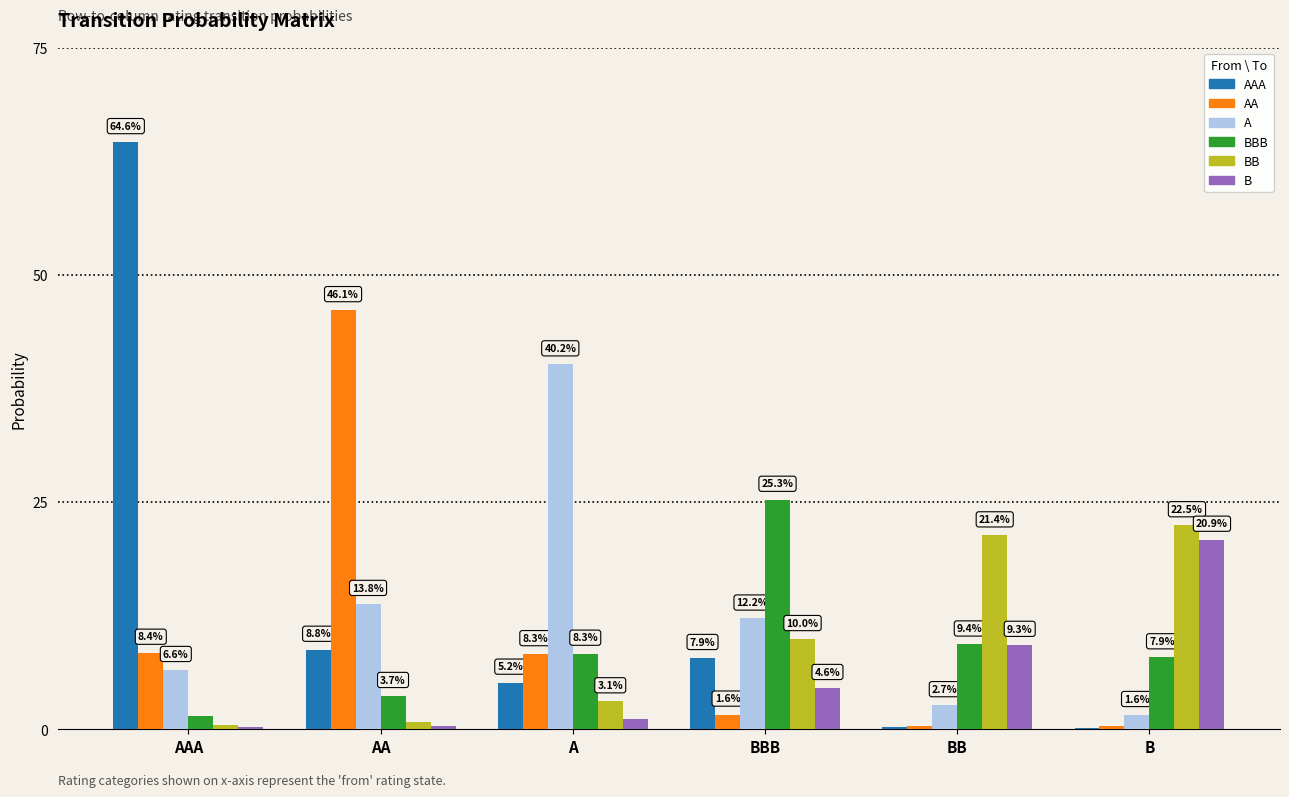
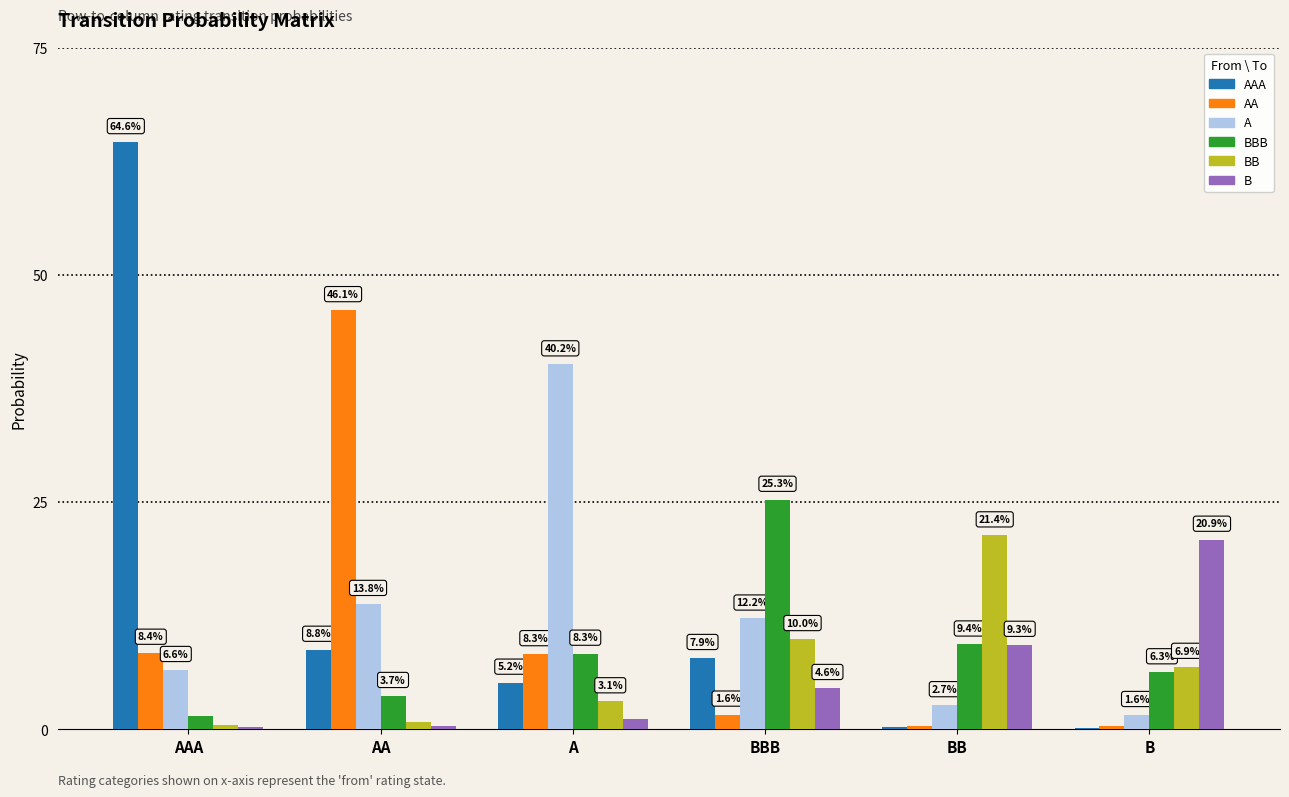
  {
    "AA": {
      "BB": "0",
      "B": "0"
    },
    "BBB": {
-     "B": "7.9%"
+     "B": "6.3%"
    },
    "BB": {
-     "B": "22.5%"
+     "B": "6.9%"
    },
    "B": {
      "AA": "0",
      "A": "1"
    }
  }
